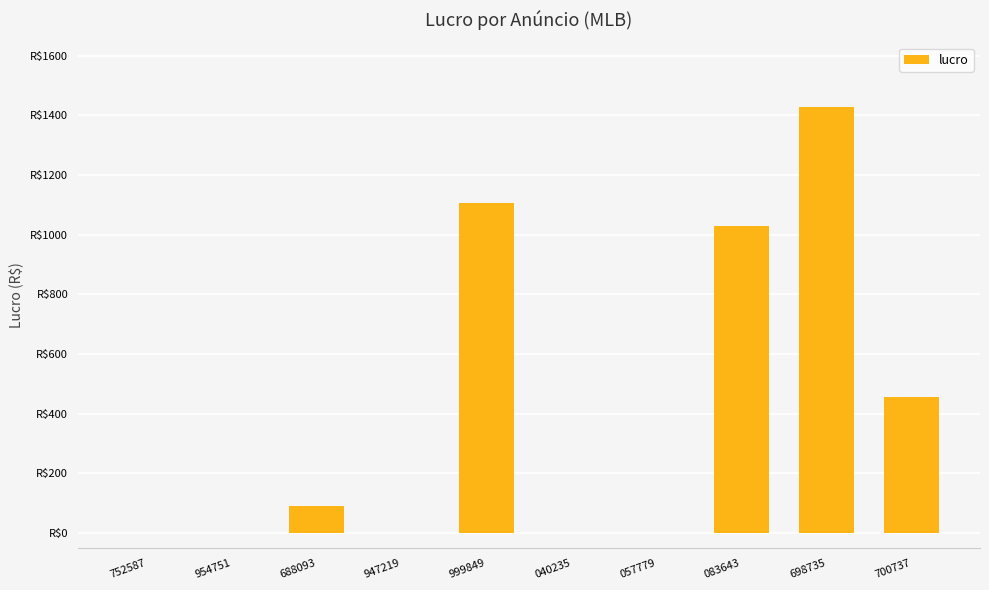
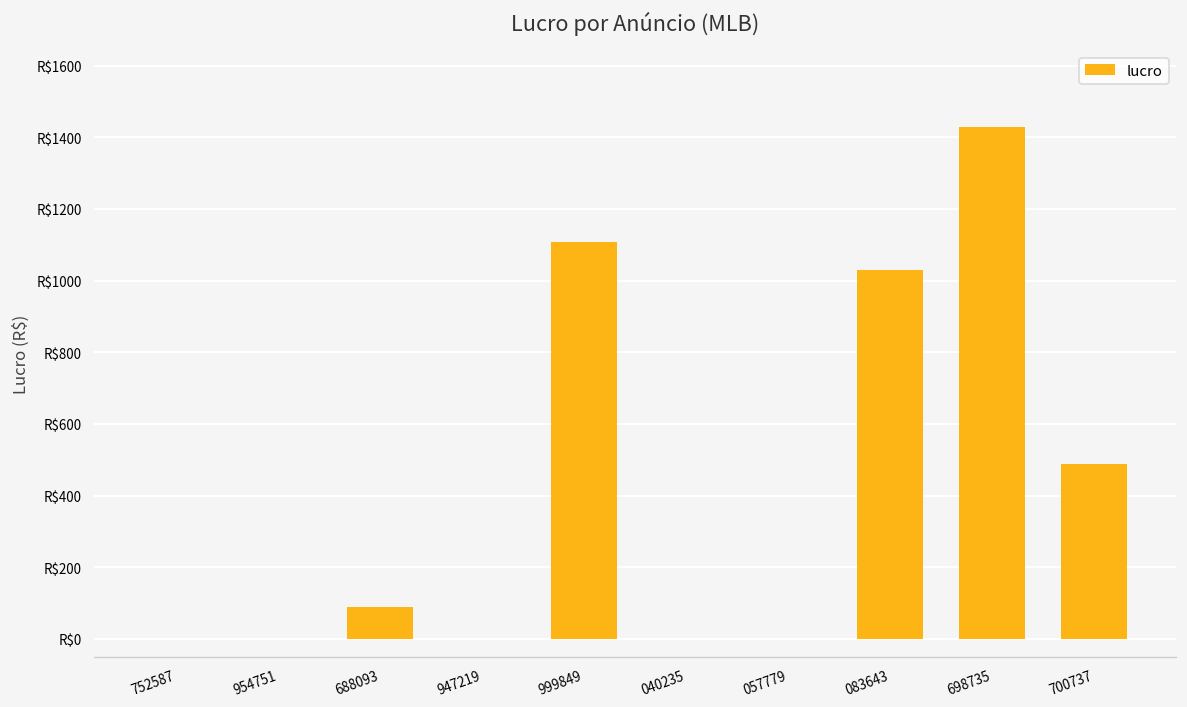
  {
    "752587": "R$0",
    "688093": "R$90",
    "947219": "R$0",
    "999849": "R$1110",
    "040235": "R$0",
    "057779": "R$0",
    "083643": "R$1030",
    "698735": "R$1430",
-   "700737": "R$460"
+   "700737": "R$490"
  }
